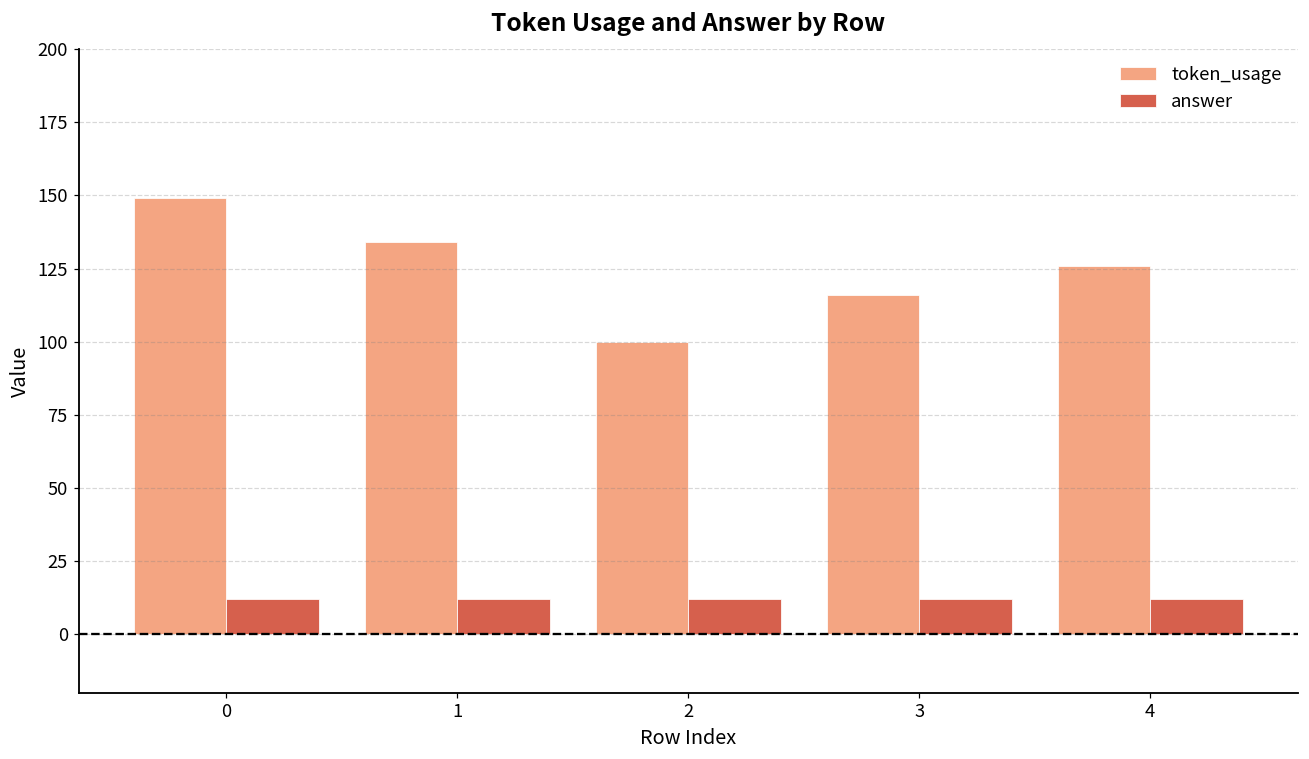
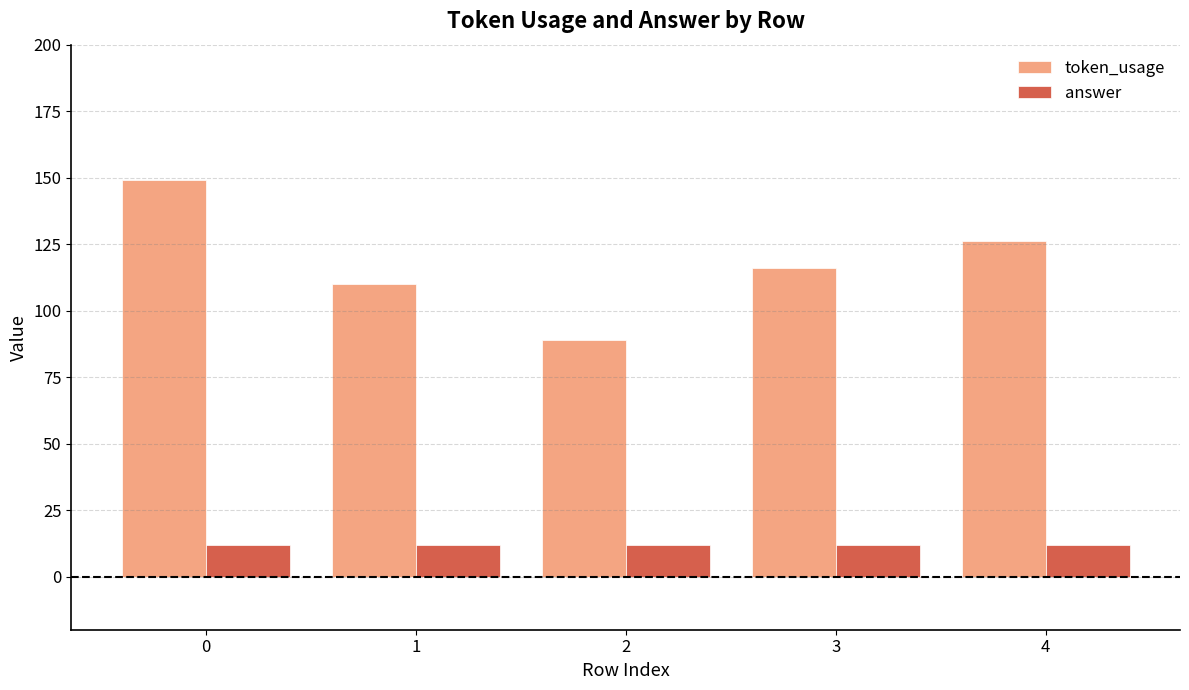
  {
    "token_usage": {
      "0": 149,
-     "1": 134,
-     "2": 100,
+     "1": 110,
+     "2": 89,
      "3": 116,
      "4": 126
    },
    "answer": {
      "0": 12,
      "1": 12,
      "2": 12,
      "3": 12,
      "4": 12
    }
  }
